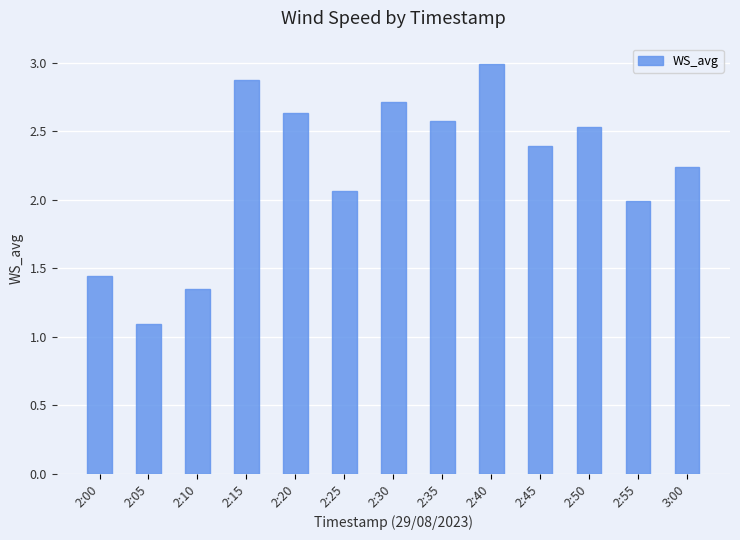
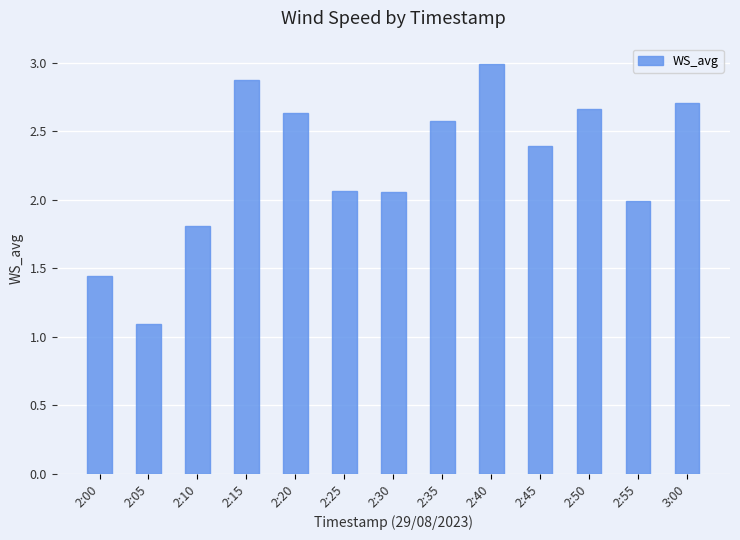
  {
    "2:00": 1.44,
    "2:05": 1.09,
-   "2:10": 1.35,
+   "2:10": 1.81,
    "2:15": 2.87,
    "2:20": 2.63,
    "2:25": 2.07,
-   "2:30": 2.72,
+   "2:30": 2.05,
    "2:35": 2.58,
    "2:40": 2.99,
    "2:45": 2.40,
-   "2:50": 2.53,
+   "2:50": 2.66,
    "2:55": 1.99,
-   "3:00": 2.24
+   "3:00": 2.71
  }
